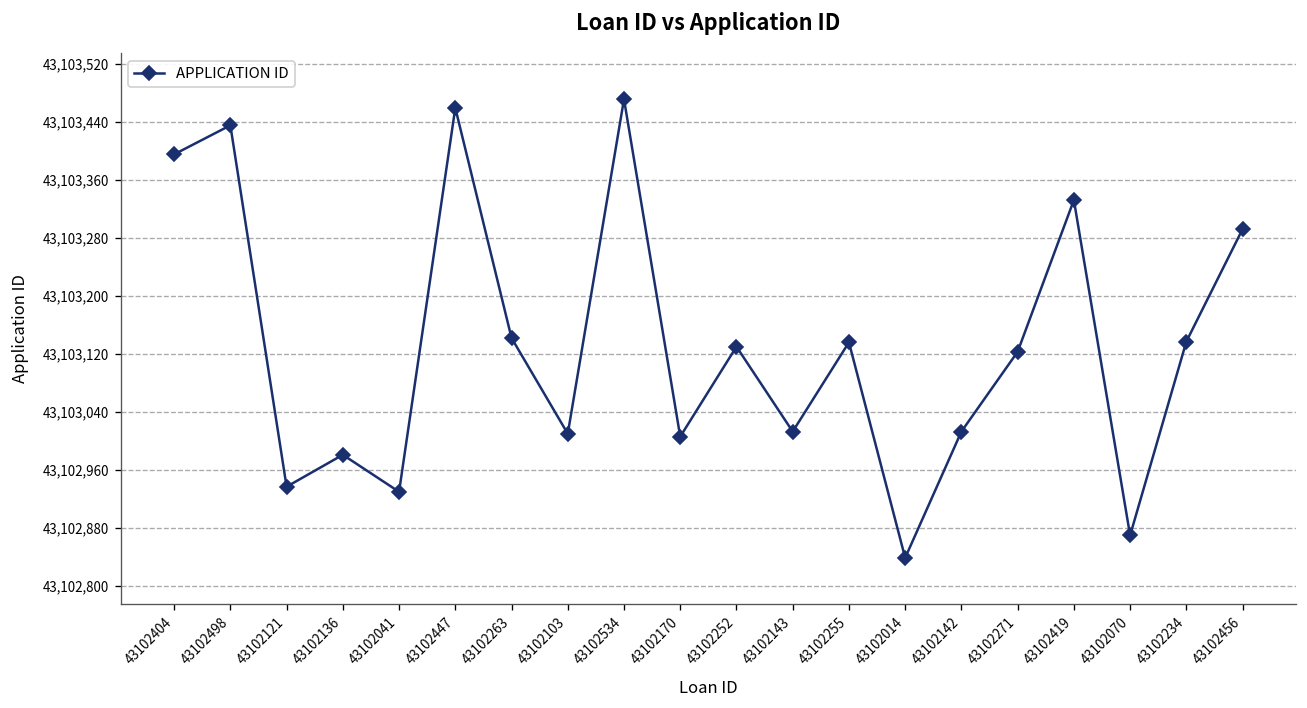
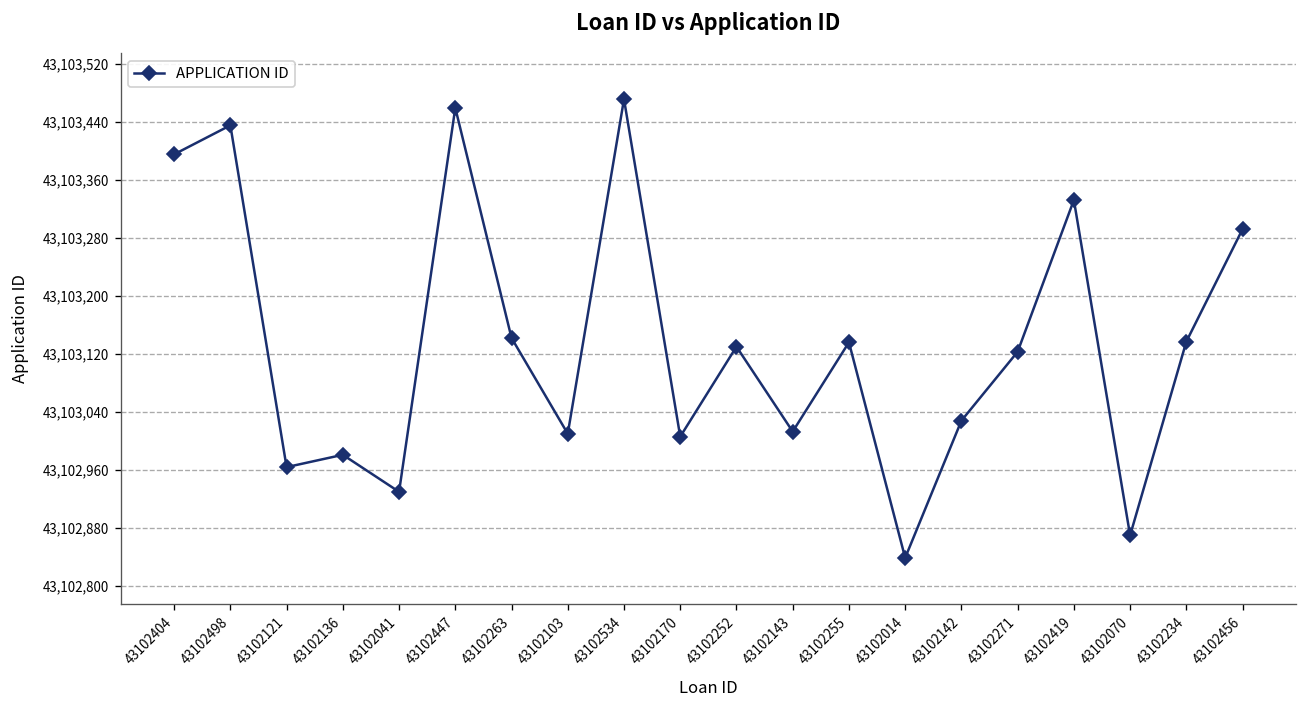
  {
    "43102404": "43,103,400",
    "43102498": "43,103,440",
-   "43102121": "43,102,940",
+   "43102121": "43,102,960",
    "43102136": "43,102,980",
    "43102041": "43,102,930",
    "43102447": "43,103,460",
    "43102263": "43,103,140",
    "43102103": "43,103,010",
    "43102534": "43,103,470",
    "43102170": "43,103,010",
    "43102252": "43,103,130",
    "43102143": "43,103,010",
    "43102255": "43,103,140",
    "43102014": "43,102,840",
-   "43102142": "43,103,010",
+   "43102142": "43,103,030",
    "43102271": "43,103,120",
    "43102419": "43,103,330",
    "43102070": "43,102,870",
    "43102234": "43,103,140",
    "43102456": "43,103,290"
  }
